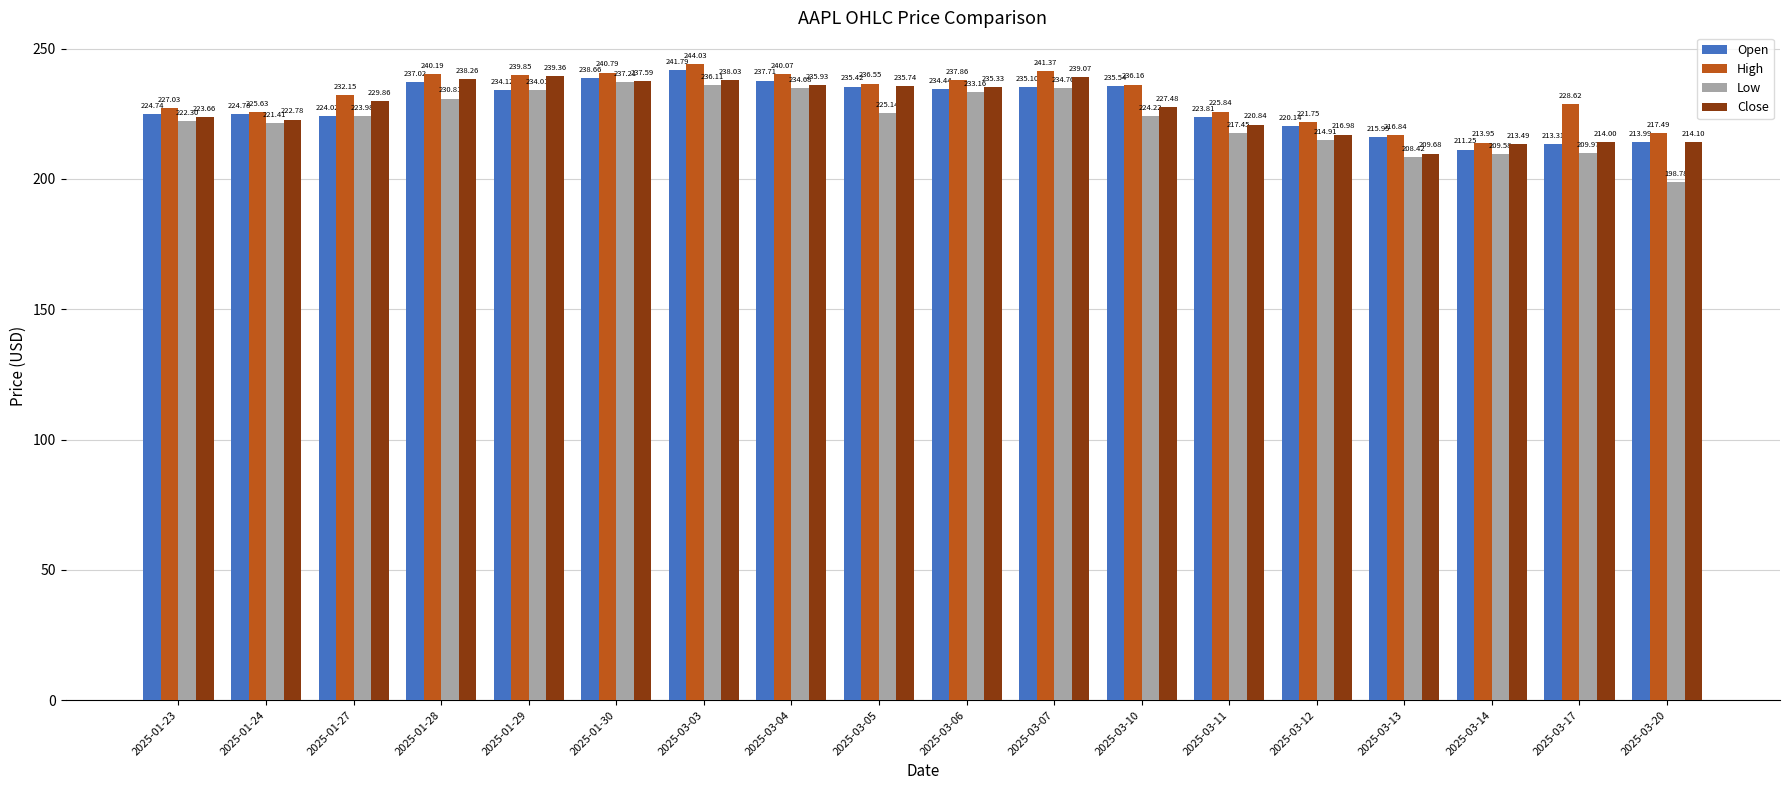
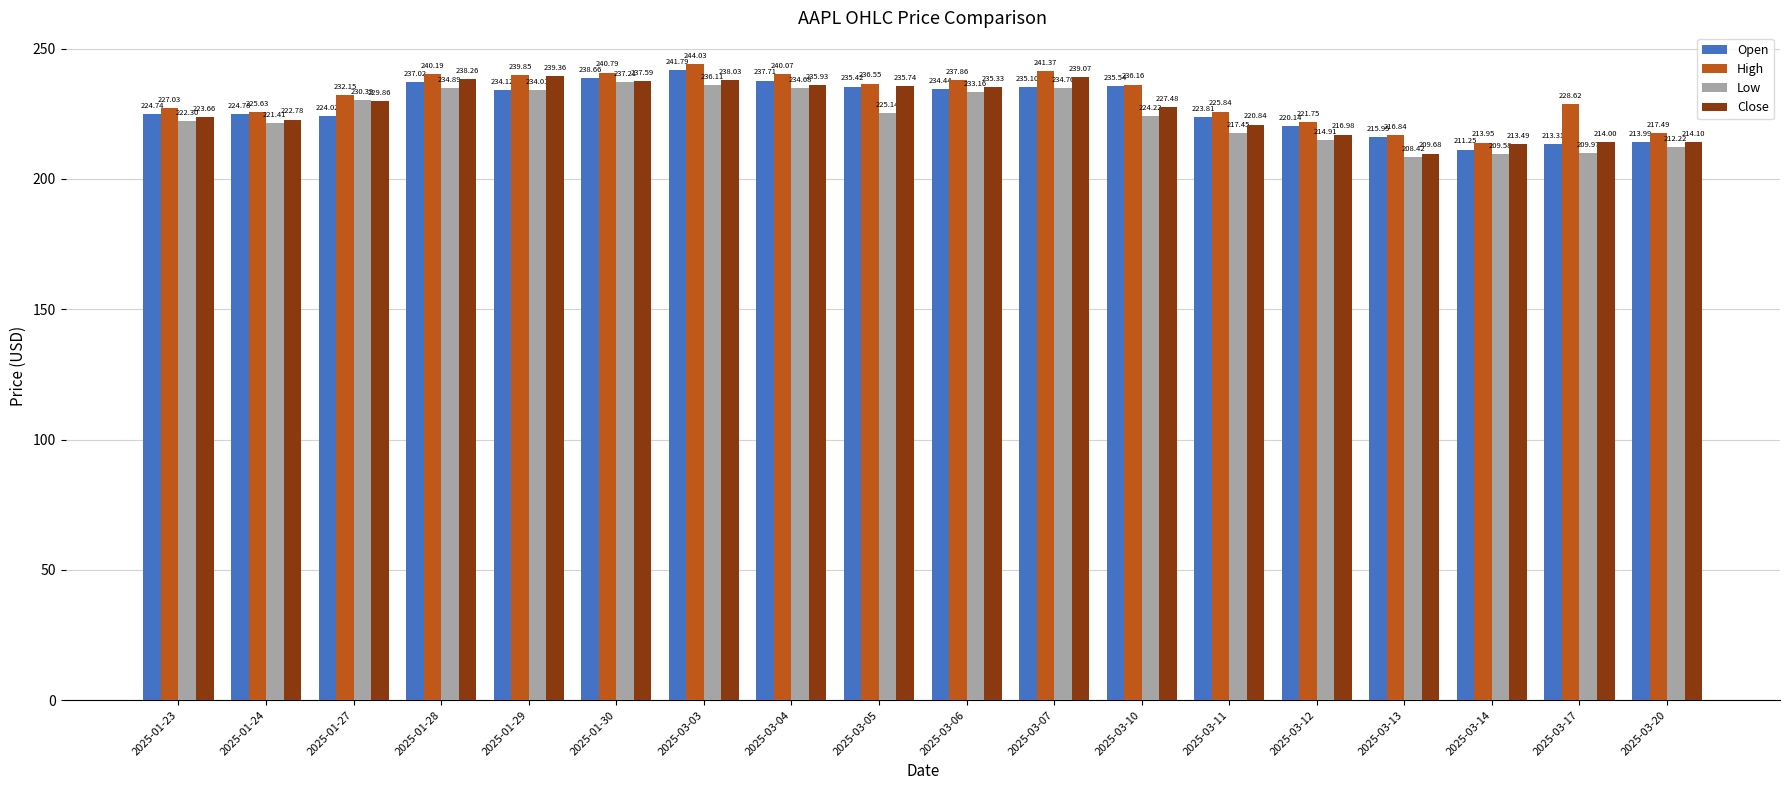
  {
    "Open": {
      "2025-01-23": 224.74,
      "2025-01-27": 224.02,
      "2025-01-28": 237.02,
      "2025-01-29": 234.12,
      "2025-01-30": 238.66,
      "2025-03-03": 241.79,
      "2025-03-04": 237.71,
      "2025-03-06": 234.44,
      "2025-03-07": 235.10,
      "2025-03-11": 223.81,
      "2025-03-12": 220.14,
      "2025-03-14": 211.25,
      "2025-03-17": 213.31,
      "2025-03-20": 213.99
    },
    "High": {
      "2025-01-23": 227.03,
      "2025-01-27": 232.15,
      "2025-01-28": 240.19,
      "2025-01-29": 239.85,
      "2025-01-30": 240.79,
      "2025-03-03": 244.03,
      "2025-03-04": 240.07,
      "2025-03-06": 237.86,
      "2025-03-07": 241.37,
      "2025-03-11": 225.84,
      "2025-03-12": 221.75,
      "2025-03-14": 213.95,
      "2025-03-17": 228.62,
      "2025-03-20": 217.49
    },
    "Low": {
      "2025-01-23": 222.30,
      "2025-01-24": 221.41,
-     "2025-01-27": 223.98,
-     "2025-01-28": 230.81,
+     "2025-01-27": 230.39,
+     "2025-01-28": 234.89,
      "2025-01-29": 234.01,
      "2025-03-03": 236.11,
      "2025-03-04": 234.68,
      "2025-03-05": 225.14,
      "2025-03-06": 233.16,
      "2025-03-07": 234.76,
      "2025-03-10": 224.22,
      "2025-03-11": 217.45,
      "2025-03-12": 214.91,
      "2025-03-13": 208.42,
      "2025-03-14": 209.58,
      "2025-03-17": 209.97,
-     "2025-03-20": 198.78
+     "2025-03-20": 212.22
    },
    "Close": {
      "2025-01-23": 223.66,
      "2025-01-24": 222.78,
      "2025-01-27": 229.86,
      "2025-01-28": 238.26,
      "2025-01-29": 239.36,
      "2025-03-03": 238.03,
      "2025-03-04": 235.93,
      "2025-03-05": 235.74,
      "2025-03-06": 235.33,
      "2025-03-07": 239.07,
      "2025-03-10": 227.48,
      "2025-03-11": 220.84,
      "2025-03-12": 216.98,
      "2025-03-13": 209.68,
      "2025-03-14": 213.49,
      "2025-03-17": 214.00,
      "2025-03-20": 214.10
    }
  }
